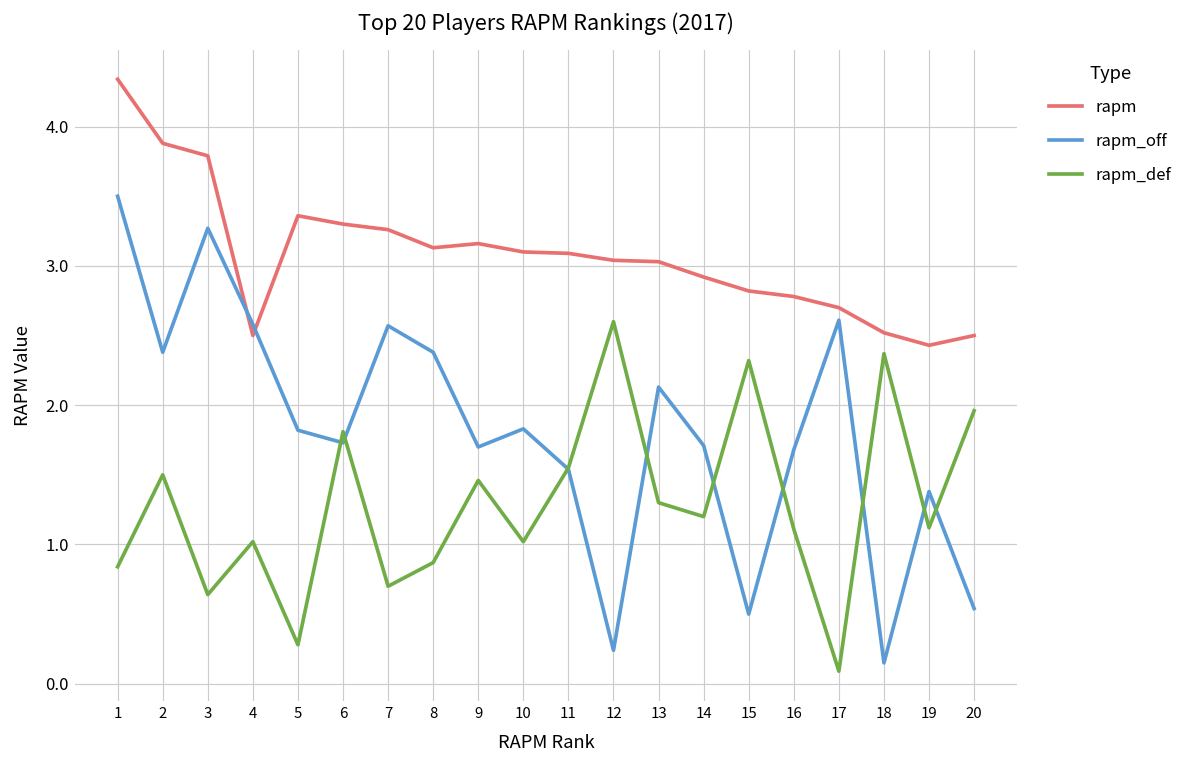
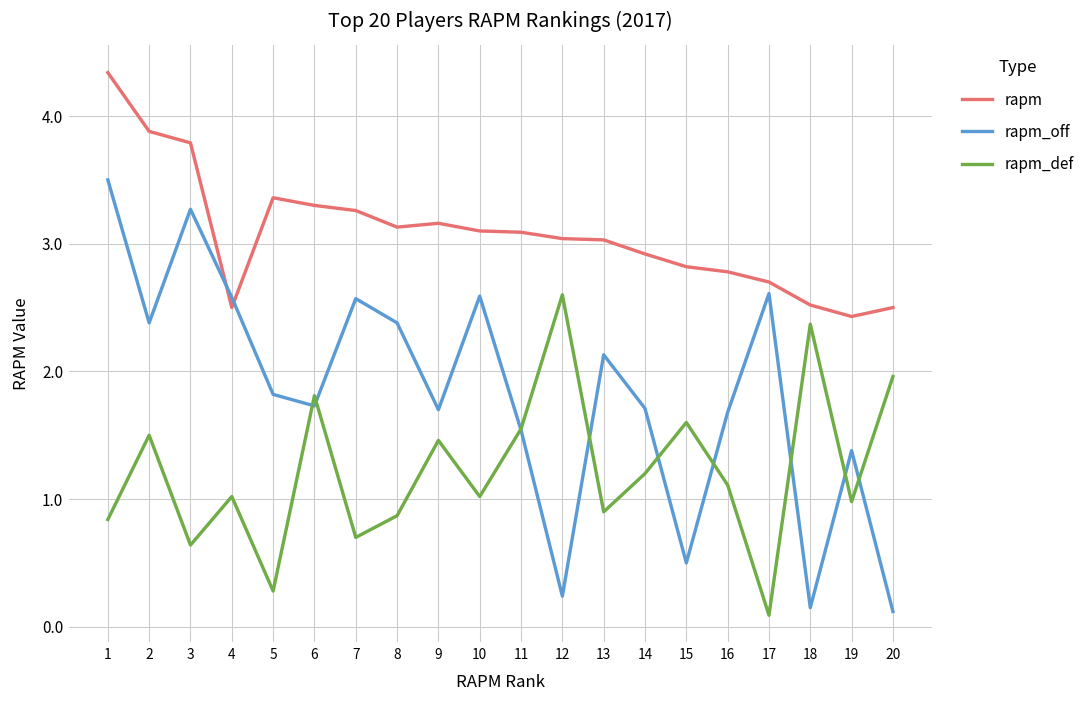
  {
    "rapm": {
      "1": 4.34,
      "2": 3.88,
      "3": 3.79,
      "4": 2.50,
      "5": 3.36,
      "6": 3.30,
      "7": 3.26,
      "8": 3.13,
      "9": 3.16,
      "10": 3.10,
      "11": 3.09,
      "12": 3.04,
      "13": 3.03,
      "14": 2.92,
      "15": 2.82,
      "16": 2.78,
      "17": 2.70,
      "18": 2.52,
      "19": 2.43,
      "20": 2.50
    },
    "rapm_off": {
      "1": 3.50,
      "2": 2.38,
      "3": 3.27,
      "4": 2.58,
      "5": 1.82,
      "6": 1.73,
      "7": 2.57,
      "8": 2.38,
      "9": 1.70,
-     "10": 1.83,
+     "10": 2.59,
      "12": 0.24,
      "13": 2.13,
      "14": 1.71,
      "15": 0.50,
      "16": 1.68,
      "17": 2.61,
      "18": 0.15,
      "19": 1.38,
-     "20": 0.54
+     "20": 0.12
    },
    "rapm_def": {
      "1": 0.84,
      "2": 1.50,
      "3": 0.64,
      "4": 1.02,
      "5": 0.28,
      "6": 1.81,
      "7": 0.70,
      "8": 0.87,
      "9": 1.46,
      "10": 1.02,
      "12": 2.60,
-     "13": 1.3,
+     "13": 0.9,
      "14": 1.20,
-     "15": 2.32,
+     "15": 1.60,
      "16": 1.11,
      "17": 0.09,
      "18": 2.37,
-     "19": 1.12,
+     "19": 0.98,
      "20": 1.96
    }
  }
